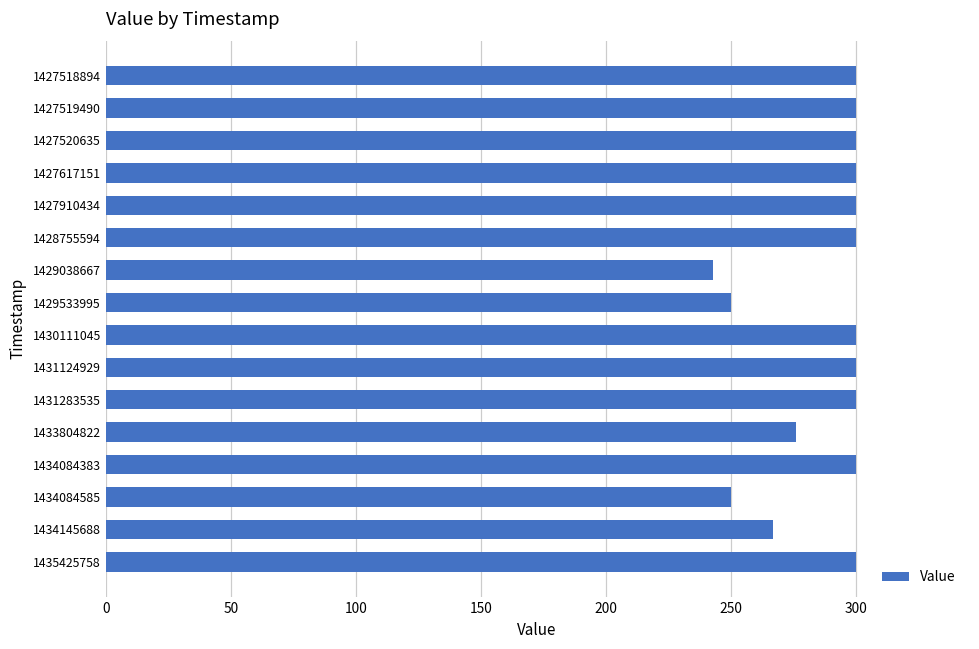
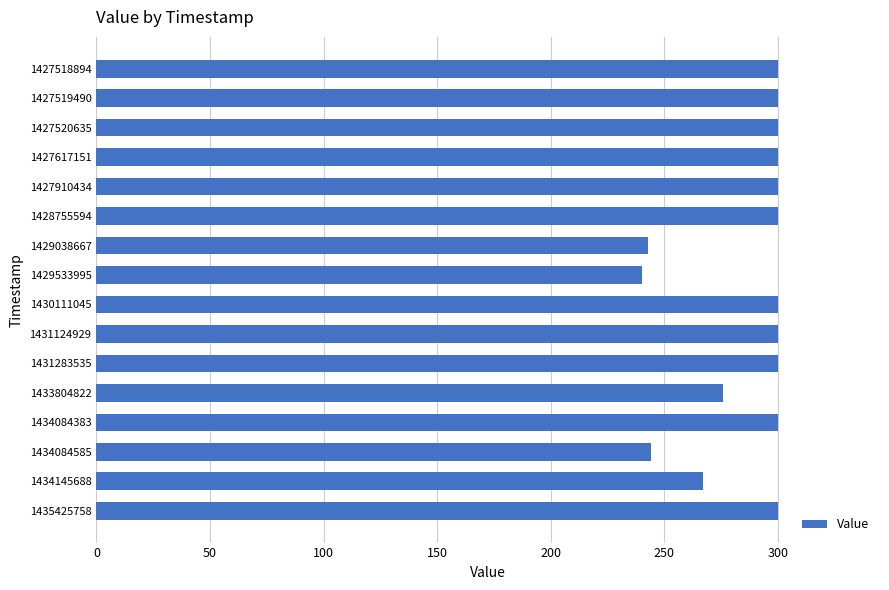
  {
    "1427518894": 300,
    "1427519490": 300,
    "1427520635": 300,
    "1427617151": 300,
    "1427910434": 300,
    "1428755594": 300,
    "1429038667": 243,
-   "1429533995": 250,
+   "1429533995": 240,
    "1430111045": 300,
    "1431124929": 300,
    "1431283535": 300,
    "1433804822": 276,
    "1434084383": 300,
-   "1434084585": 250,
+   "1434084585": 244,
    "1434145688": 267,
    "1435425758": 300
  }
